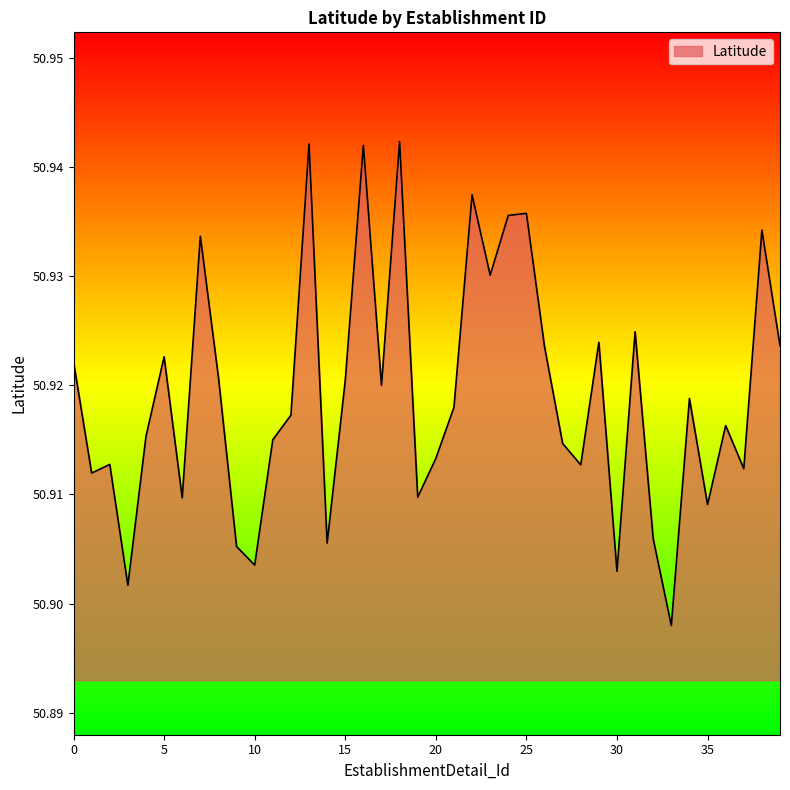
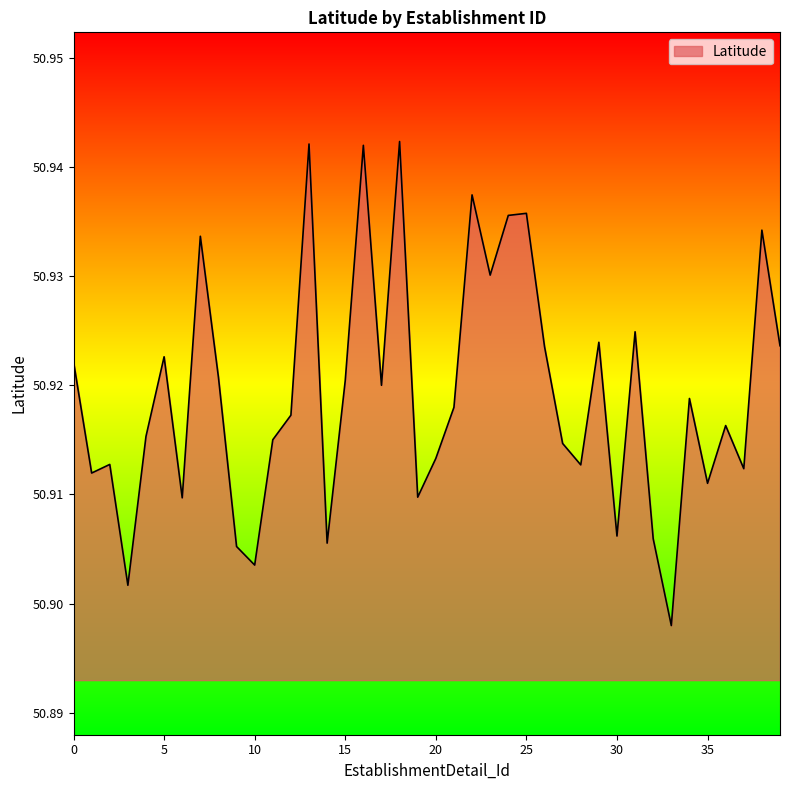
  {
    "0": 50.9222,
    "5": 50.9226,
    "10": 50.9035,
    "15": 50.9204,
    "20": 50.9133,
    "25": 50.9357,
-   "30": 50.9030,
-   "35": 50.9091
+   "30": 50.9062,
+   "35": 50.9110
  }
